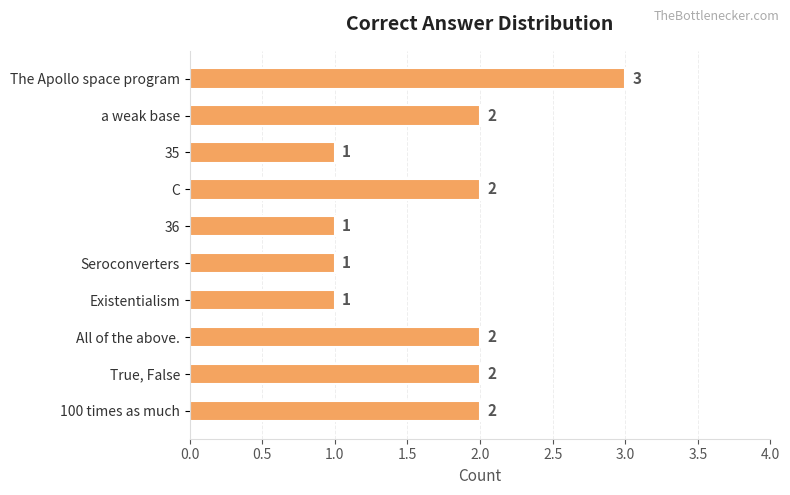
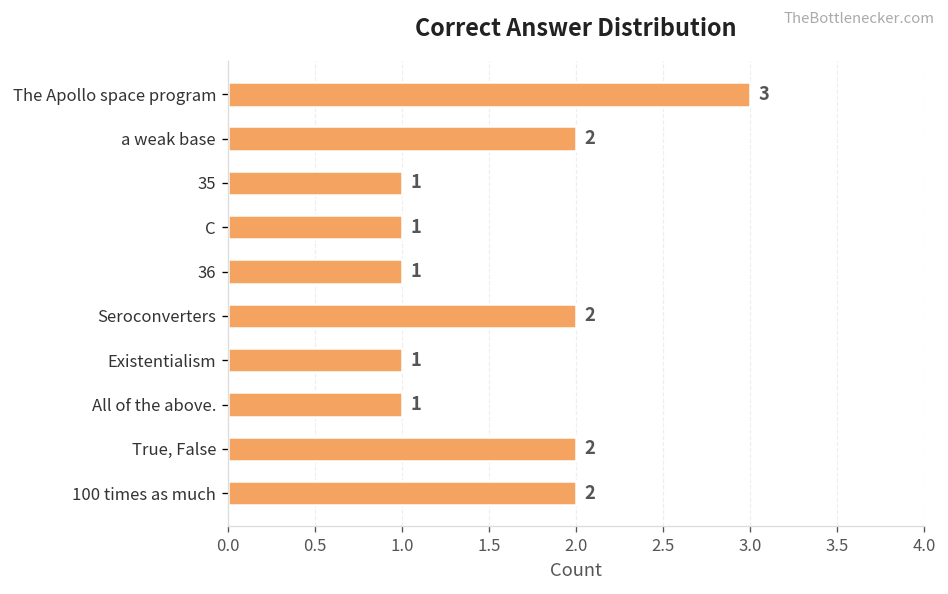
  {
    "The Apollo space program": 3,
    "a weak base": 2,
    "35": 1,
-   "C": 2,
+   "C": 1,
    "36": 1,
-   "Seroconverters": 1,
+   "Seroconverters": 2,
    "Existentialism": 1,
-   "All of the above.": 2,
+   "All of the above.": 1,
    "True, False": 2,
    "100 times as much": 2
  }
